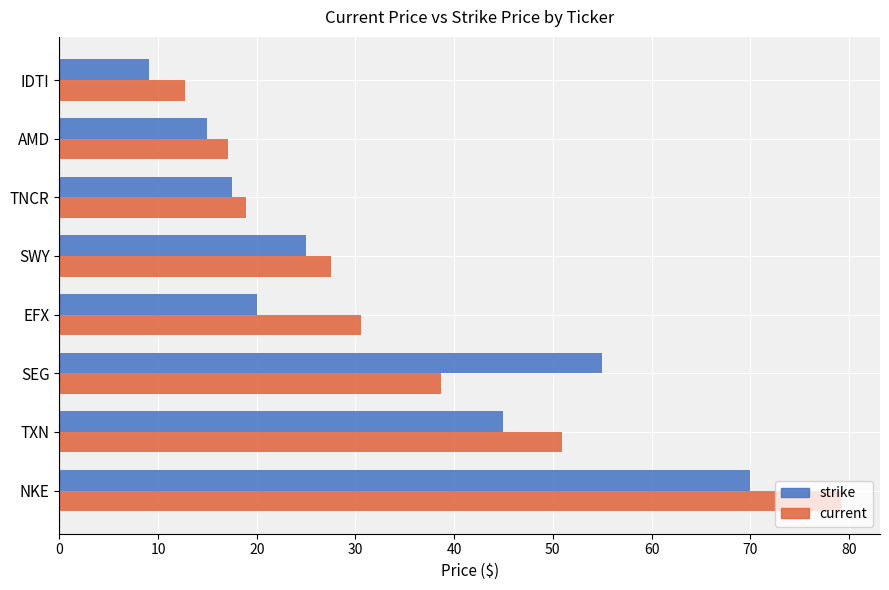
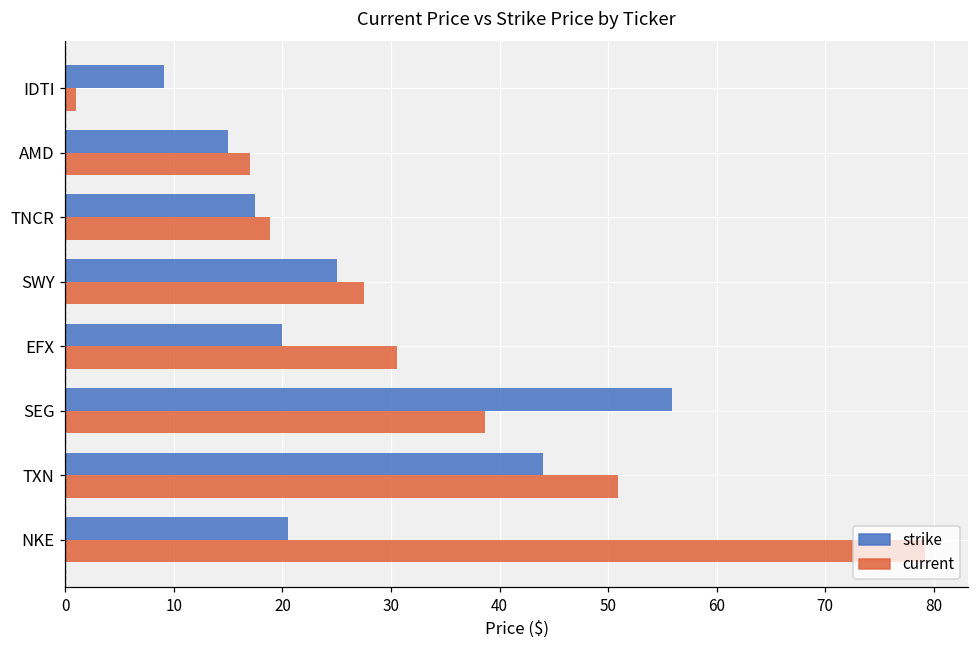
  {
    "strike": {
      "IDTI": 9,
      "AMD": 15,
      "TNCR": 18,
      "SWY": 25,
      "EFX": 20,
-     "SEG": 55,
-     "TXN": 45,
-     "NKE": 70
+     "SEG": 56,
+     "TXN": 44,
+     "NKE": 21
    },
    "current": {
-     "IDTI": 13,
+     "IDTI": 1,
      "AMD": 17,
      "TNCR": 19,
      "SWY": 28,
      "EFX": 31,
      "SEG": 39,
      "TXN": 51
    }
  }
